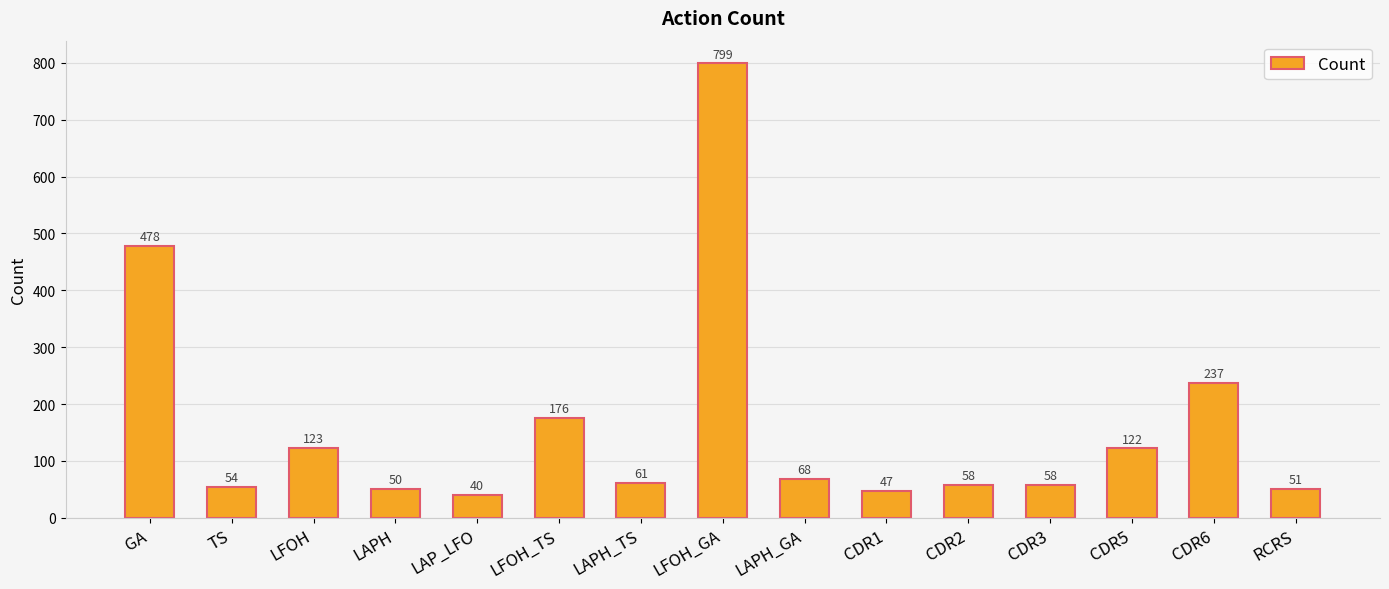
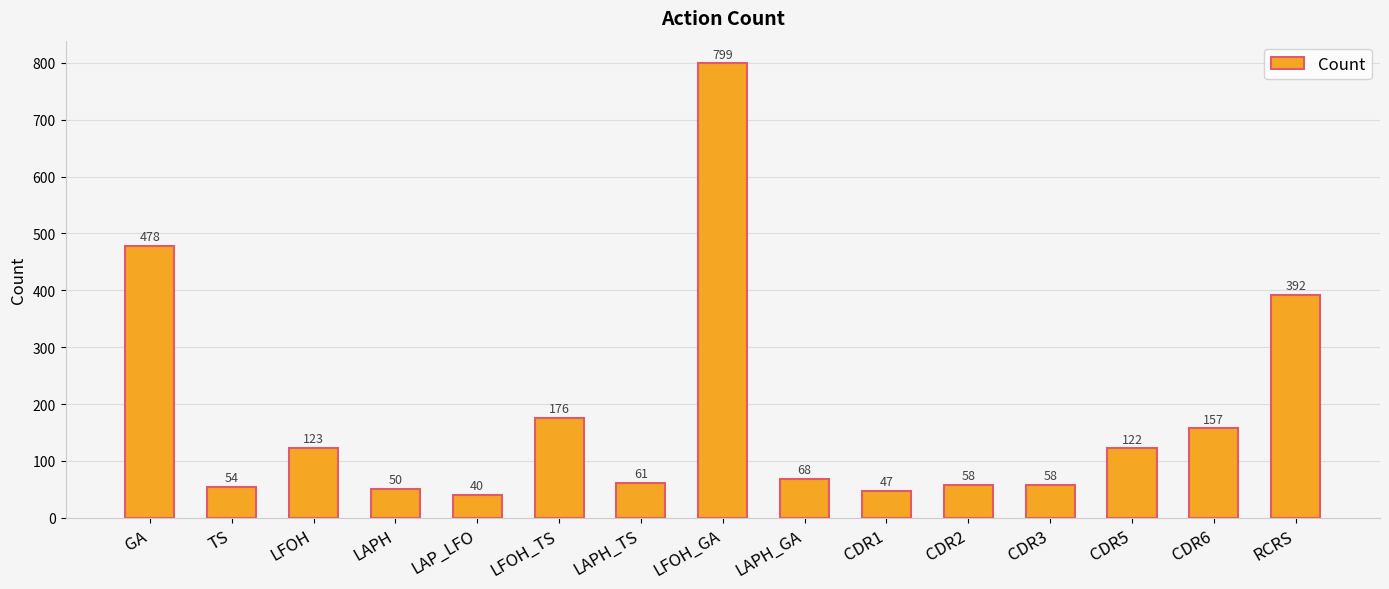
  {
    "GA": 478,
    "TS": 54,
    "LFOH": 123,
    "LAPH": 50,
    "LAP_LFO": 40,
    "LFOH_TS": 176,
    "LAPH_TS": 61,
    "LFOH_GA": 799,
    "LAPH_GA": 68,
    "CDR1": 47,
    "CDR2": 58,
    "CDR3": 58,
    "CDR5": 122,
-   "CDR6": 237,
-   "RCRS": 51
+   "CDR6": 157,
+   "RCRS": 392
  }
